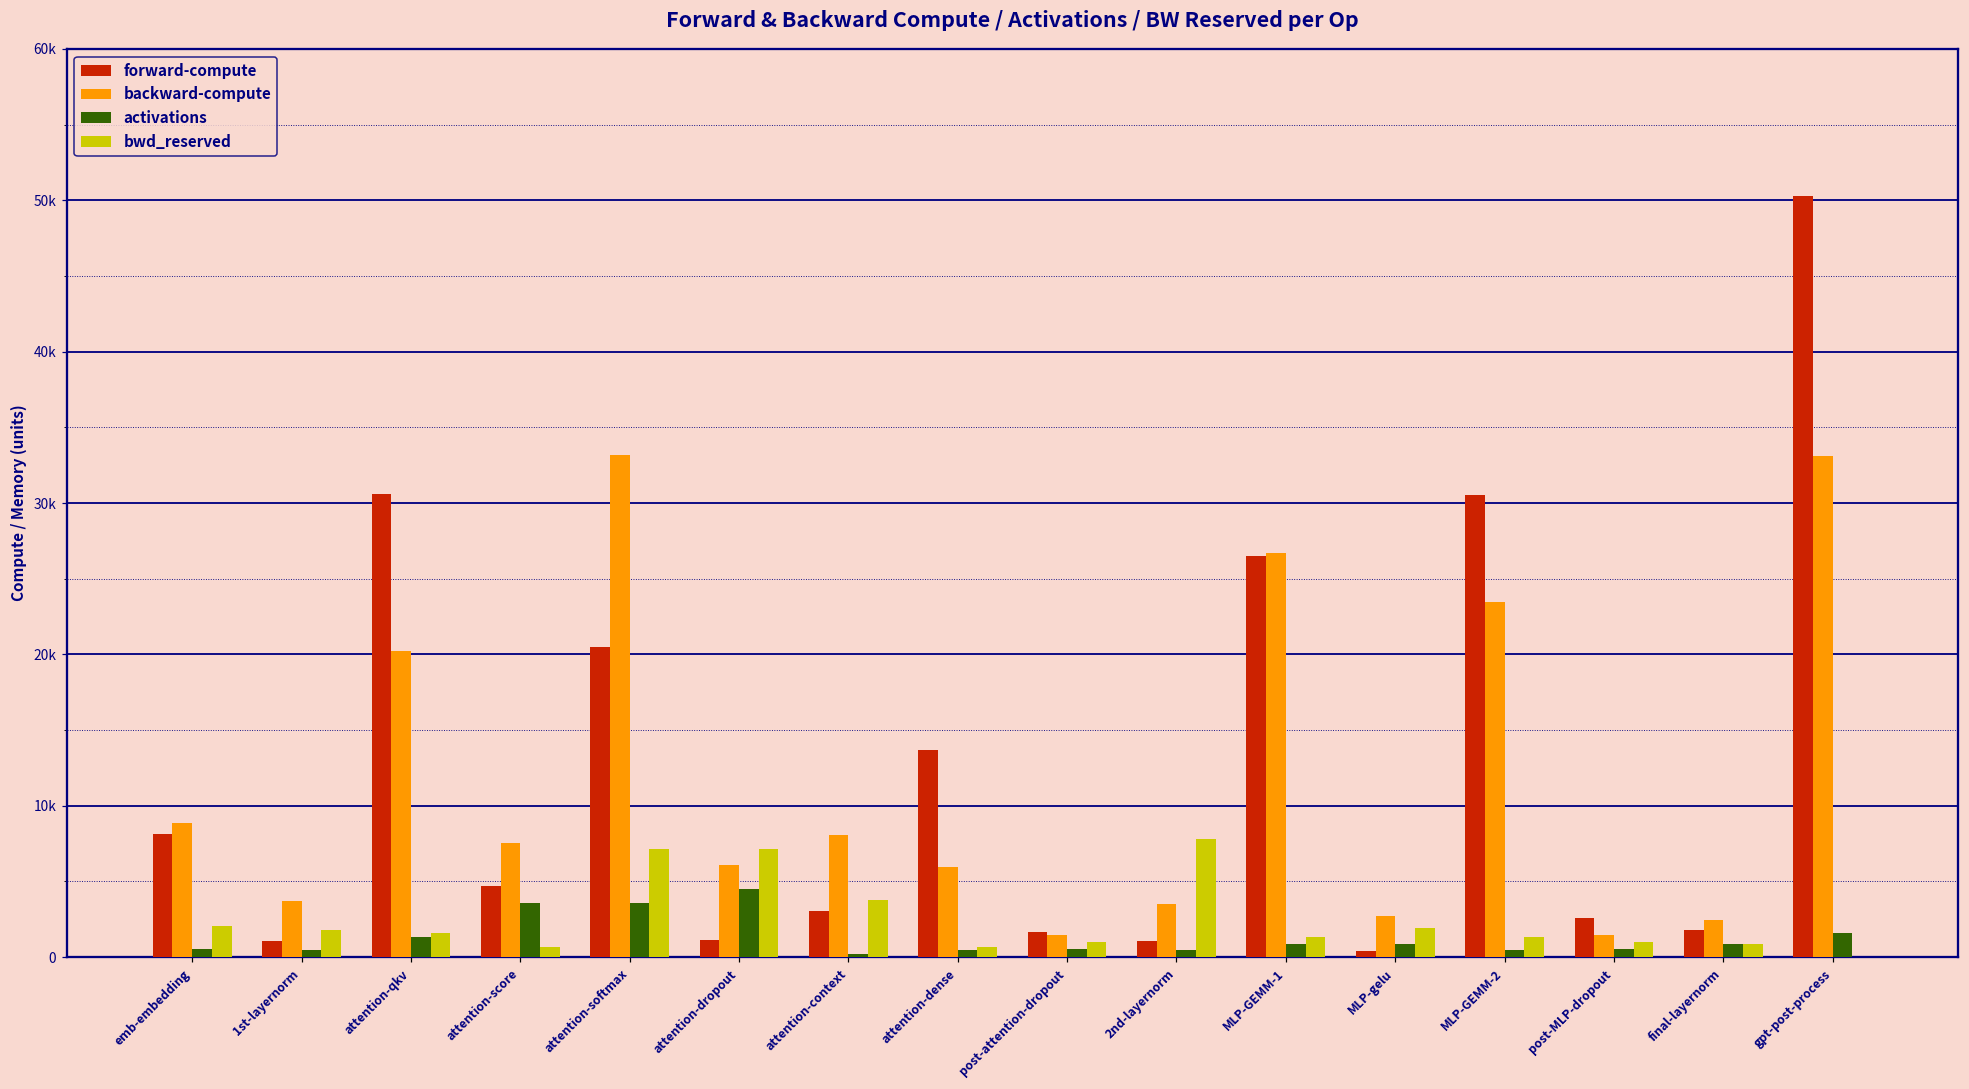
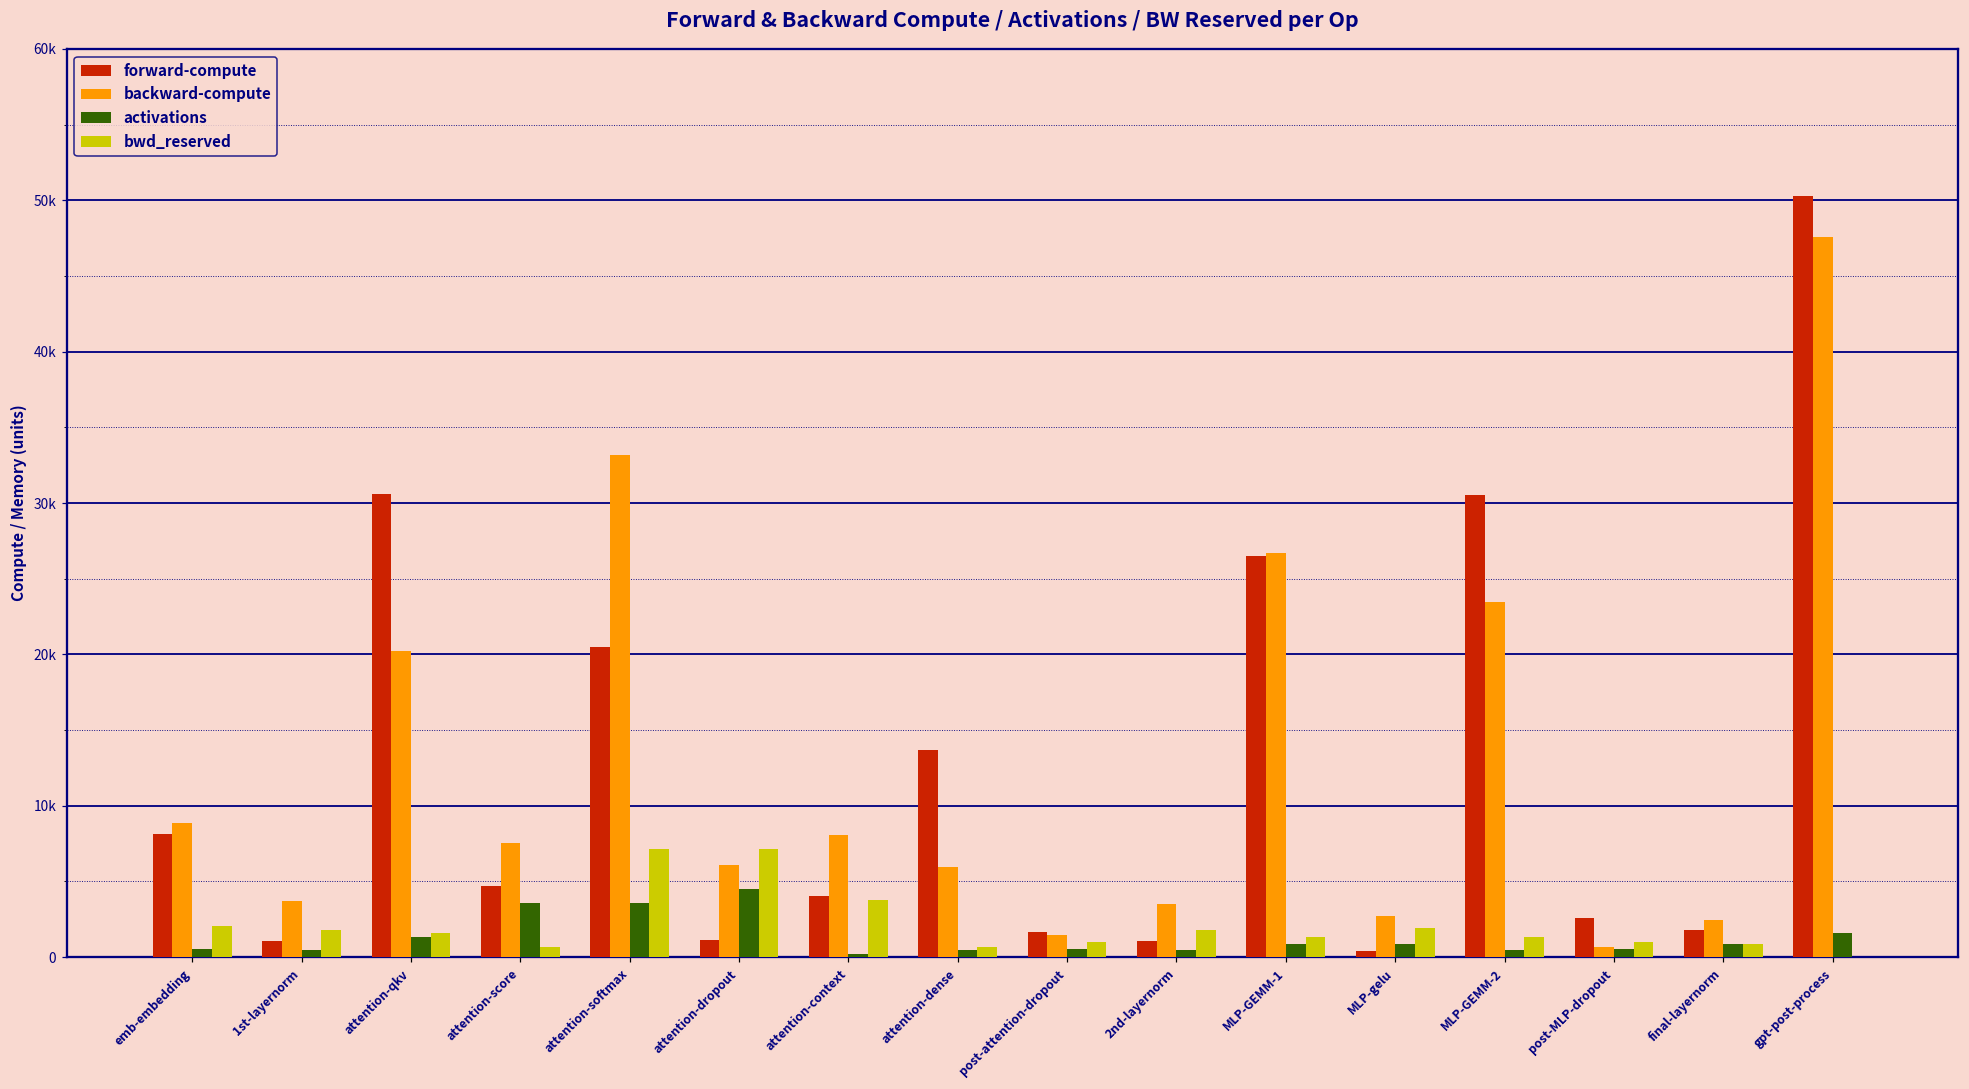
  {
    "forward-compute": {
      "emb-embedding": 8100,
      "1st-layernorm": 1100,
      "attention-qkv": 30600,
      "attention-score": 4700,
      "attention-softmax": 20500,
      "attention-dropout": 1200,
-     "attention-context": 3000,
+     "attention-context": 4000,
      "attention-dense": 13700,
      "post-attention-dropout": 1700,
      "2nd-layernorm": 1100,
      "MLP-GEMM-1": 26500,
      "MLP-gelu": 400,
      "MLP-GEMM-2": 30500,
      "post-MLP-dropout": 2600,
      "final-layernorm": 1800,
      "gpt-post-process": 50300
    },
    "backward-compute": {
      "emb-embedding": 8800,
      "1st-layernorm": 3700,
      "attention-qkv": 20200,
      "attention-score": 7500,
      "attention-softmax": 33200,
      "attention-dropout": 6100,
      "attention-context": 8100,
      "attention-dense": 5900,
      "post-attention-dropout": 1500,
      "2nd-layernorm": 3500,
      "MLP-GEMM-1": 26700,
      "MLP-gelu": 2700,
      "MLP-GEMM-2": 23500,
-     "post-MLP-dropout": 1400,
+     "post-MLP-dropout": 700,
      "final-layernorm": 2500,
-     "gpt-post-process": 33100
+     "gpt-post-process": 47500
    },
    "activations": {
      "emb-embedding": 600,
      "1st-layernorm": 400,
      "attention-qkv": 1300,
      "attention-score": 3600,
      "attention-softmax": 3600,
      "attention-dropout": 4500,
      "attention-context": 200,
      "attention-dense": 400,
      "post-attention-dropout": 600,
      "2nd-layernorm": 400,
      "MLP-GEMM-1": 900,
      "MLP-gelu": 900,
      "MLP-GEMM-2": 400,
      "post-MLP-dropout": 600,
      "final-layernorm": 900,
      "gpt-post-process": 1600
    },
    "bwd_reserved": {
      "emb-embedding": 2100,
      "1st-layernorm": 1800,
      "attention-qkv": 1600,
      "attention-score": 700,
      "attention-softmax": 7200,
      "attention-dropout": 7200,
      "attention-context": 3800,
      "attention-dense": 700,
      "post-attention-dropout": 1000,
-     "2nd-layernorm": 7800,
+     "2nd-layernorm": 1800,
      "MLP-GEMM-1": 1300,
      "MLP-gelu": 1900,
      "MLP-GEMM-2": 1300,
      "post-MLP-dropout": 1000,
      "final-layernorm": 900,
      "gpt-post-process": 0
    }
  }
